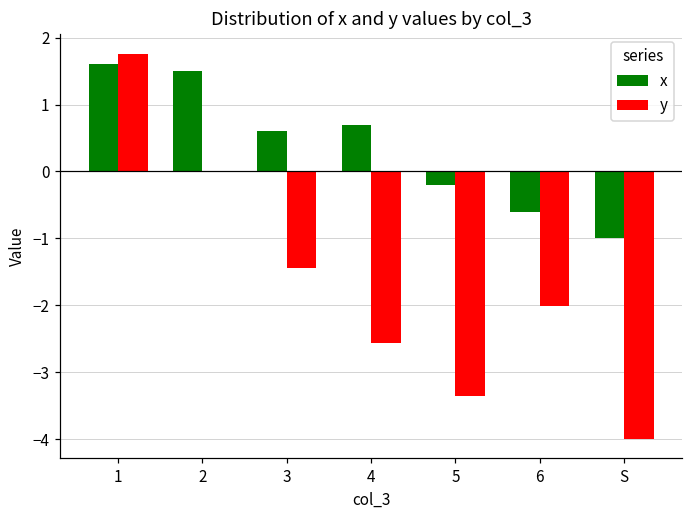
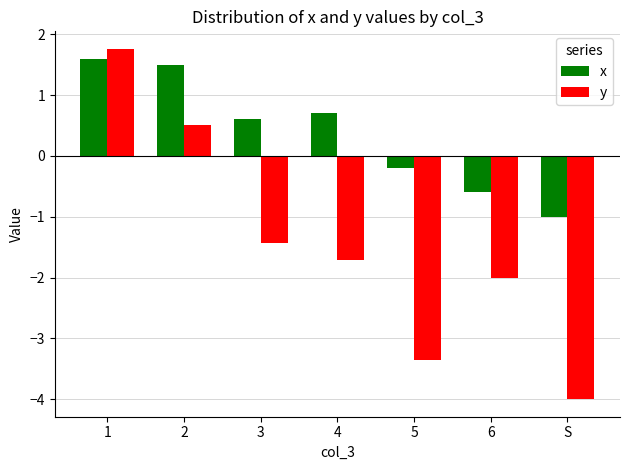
  {
    "x": {
      "1": 1.6,
      "2": 1.5,
      "3": 0.6,
      "4": 0.7,
      "5": -0.2,
      "6": -0.6,
      "S": -1.0
    },
    "y": {
      "1": 1.8,
-     "2": 0.0,
+     "2": 0.5,
      "3": -1.4,
-     "4": -2.6,
+     "4": -1.7,
      "5": -3.4,
      "6": -2.0,
      "S": -4.0
    }
  }
